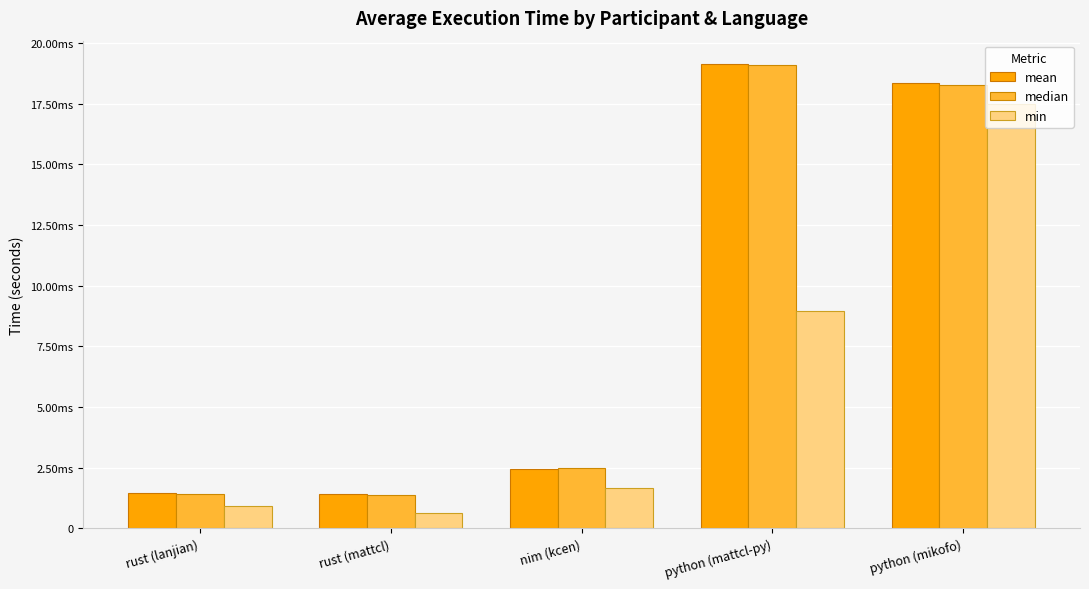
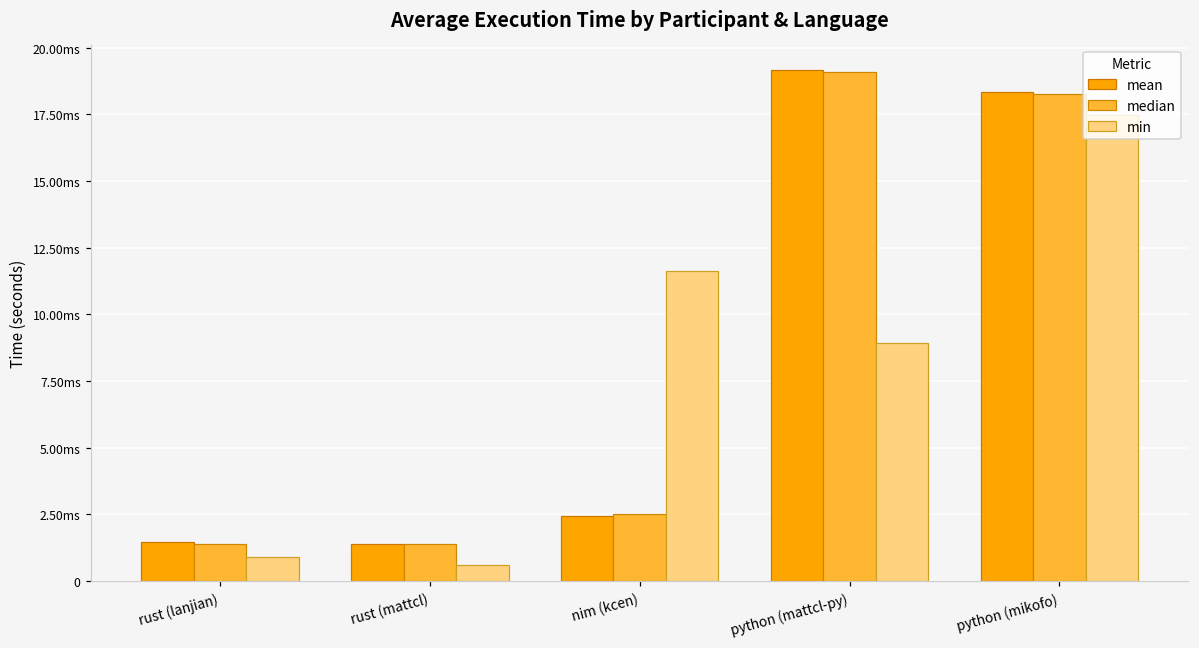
  {
    "min": {
      "rust (lanjian)": "0.9ms",
      "rust (mattcl)": "0.6ms",
-     "nim (kcen)": "1.6ms",
+     "nim (kcen)": "11.6ms",
      "python (mattcl-py)": "8.9ms"
    }
  }
